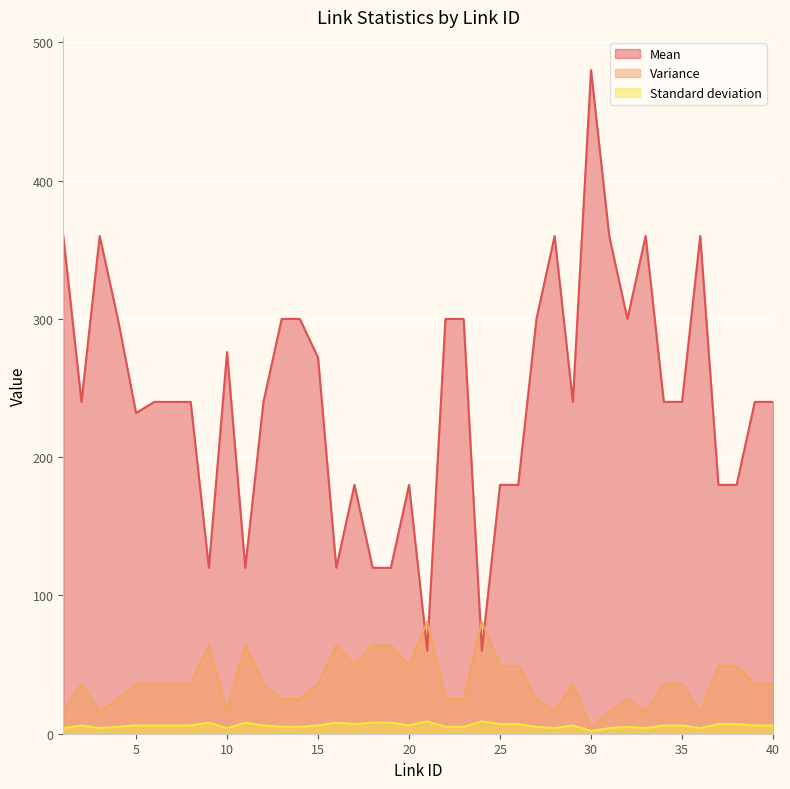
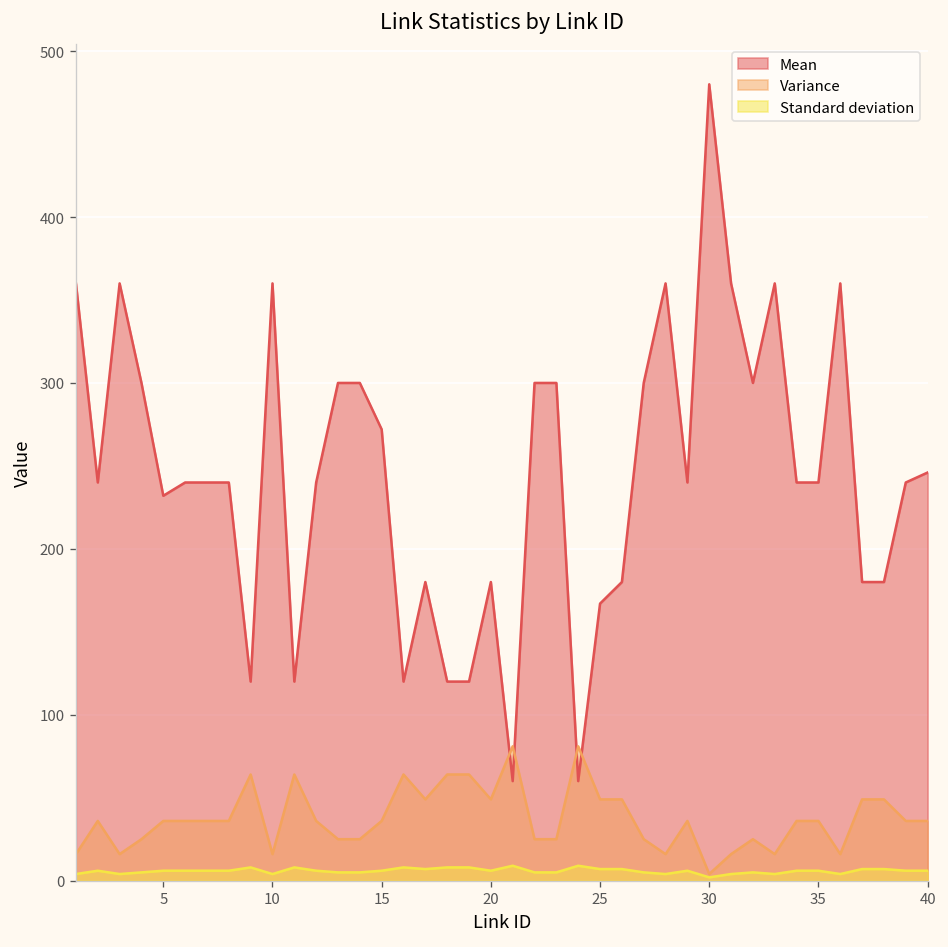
  {
    "Mean": {
      "5": 232,
-     "10": 276,
+     "10": 360,
      "15": 272,
      "20": 180,
-     "25": 180,
+     "25": 167,
      "30": 480,
      "35": 240,
-     "40": 240
+     "40": 246
    }
  }
